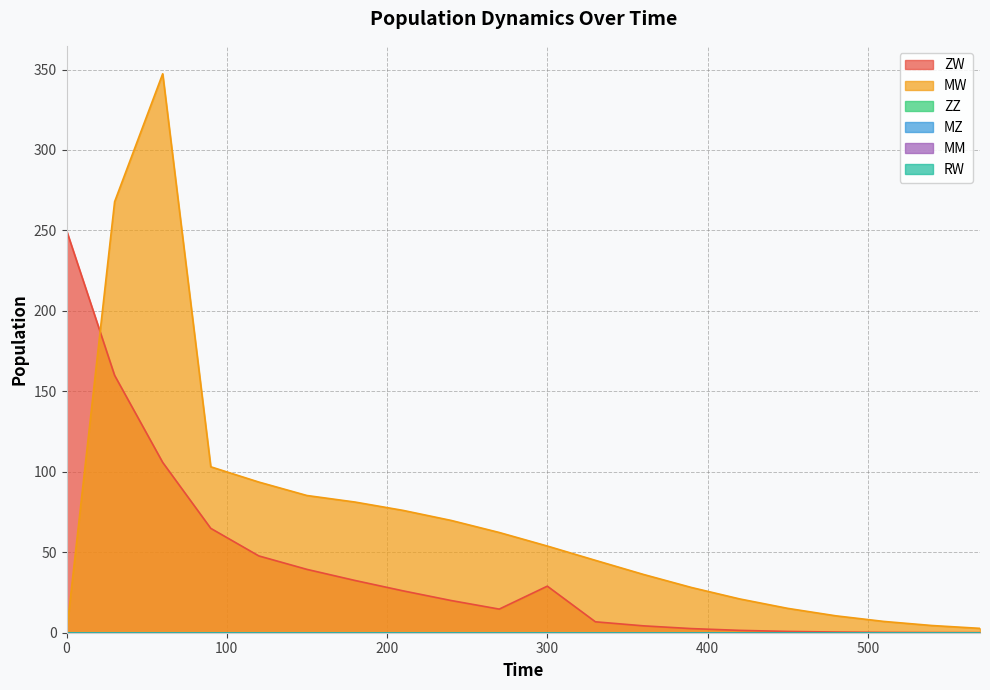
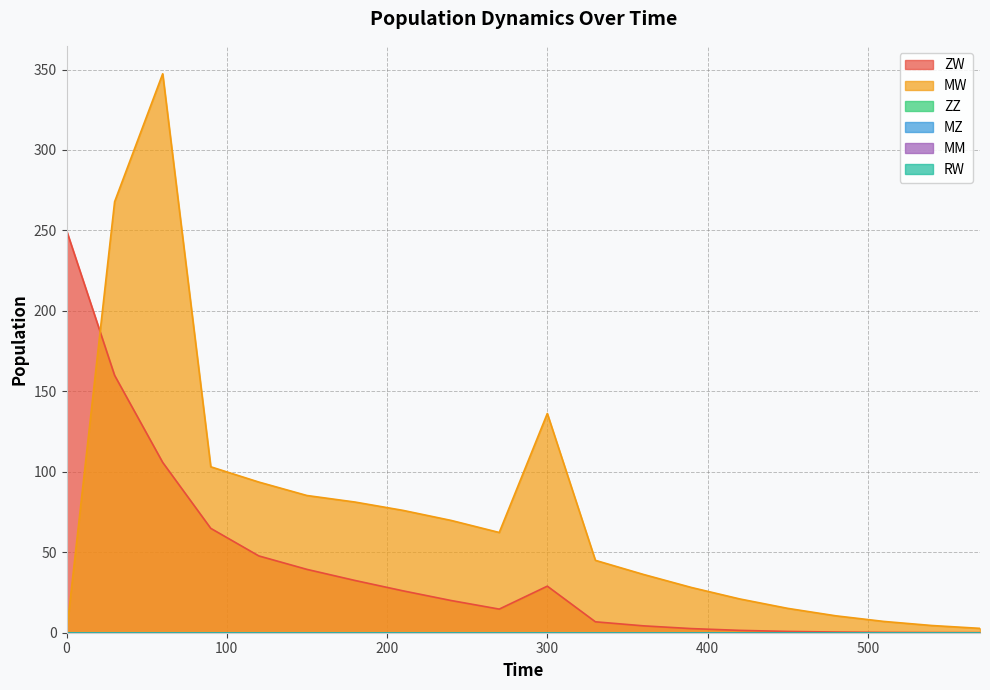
  {
    "ZW": {
      "0": 250,
      "300": 29
    },
    "MW": {
-     "300": 54
+     "300": 136
    },
    "RW": {
      "300": 0
    }
  }
